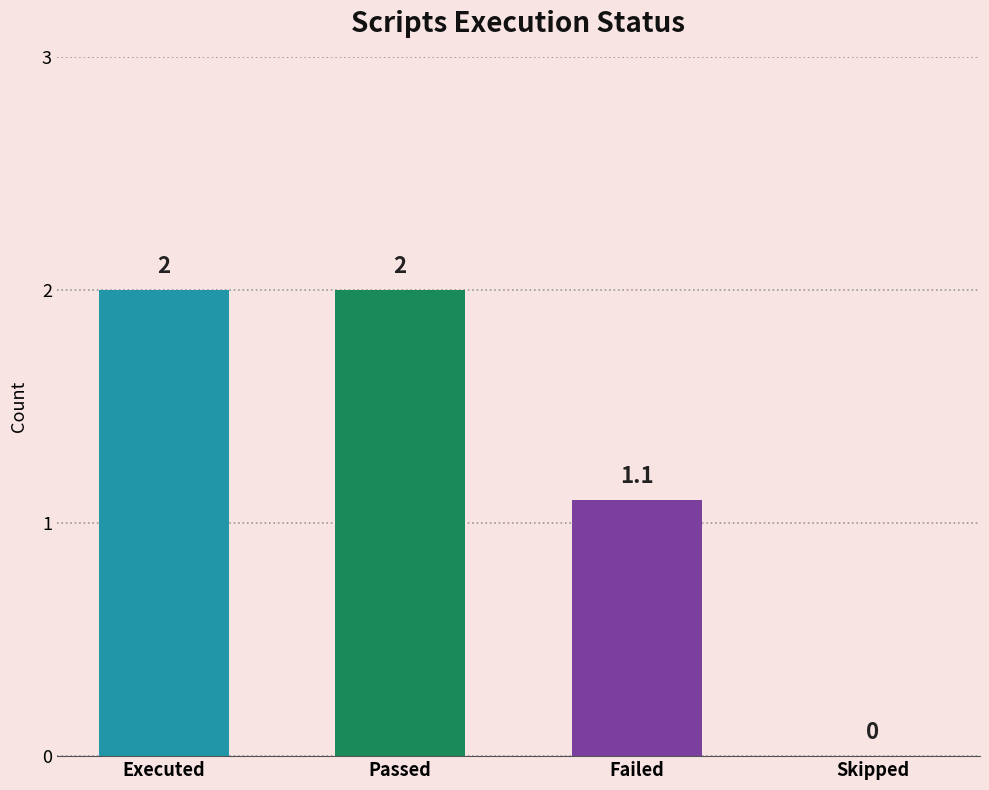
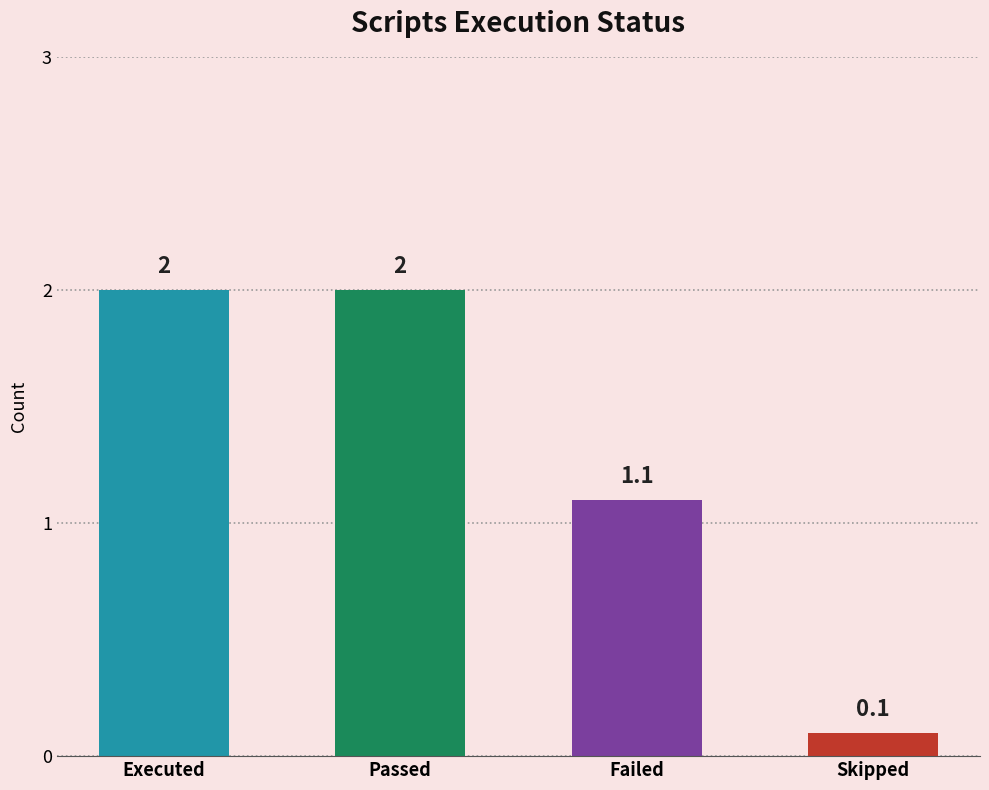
  {
    "Executed": 2,
    "Passed": 2,
    "Failed": 1.1,
-   "Skipped": 0
+   "Skipped": 0.1
  }
